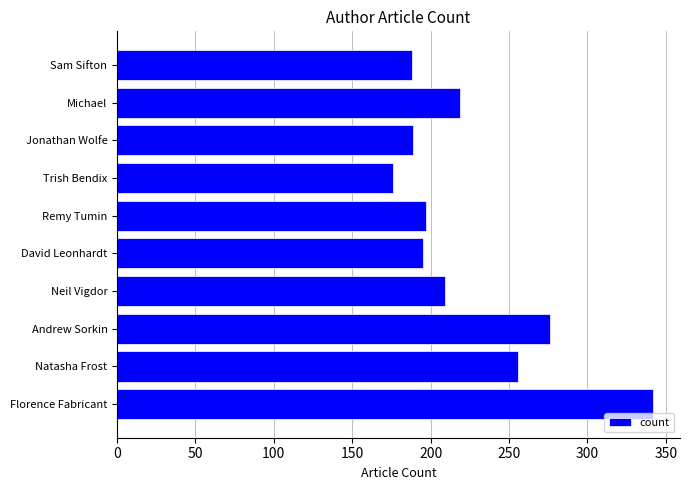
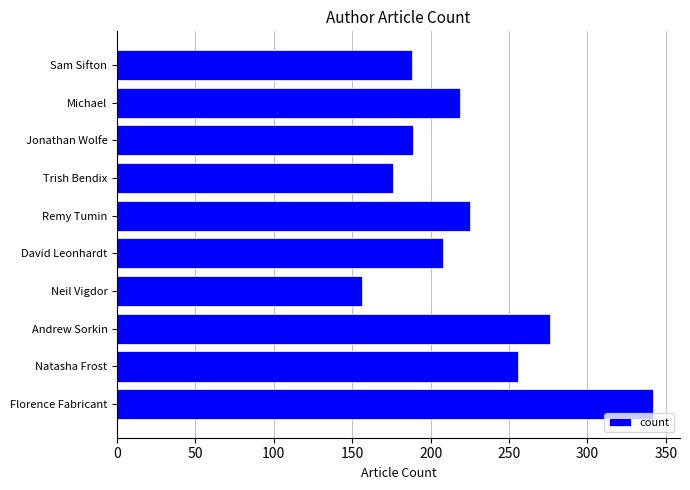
  {
    "Sam Sifton": 188,
    "Michael": 219,
    "Jonathan Wolfe": 189,
    "Trish Bendix": 176,
-   "Remy Tumin": 197,
-   "David Leonhardt": 195,
-   "Neil Vigdor": 209,
+   "Remy Tumin": 225,
+   "David Leonhardt": 208,
+   "Neil Vigdor": 156,
    "Andrew Sorkin": 276,
    "Natasha Frost": 256,
    "Florence Fabricant": 342
  }
